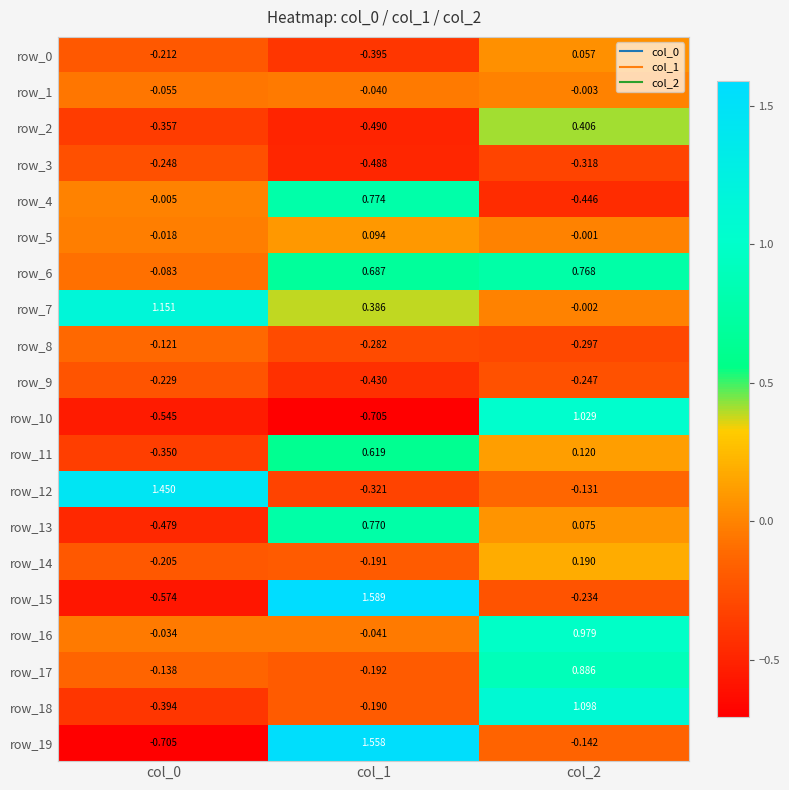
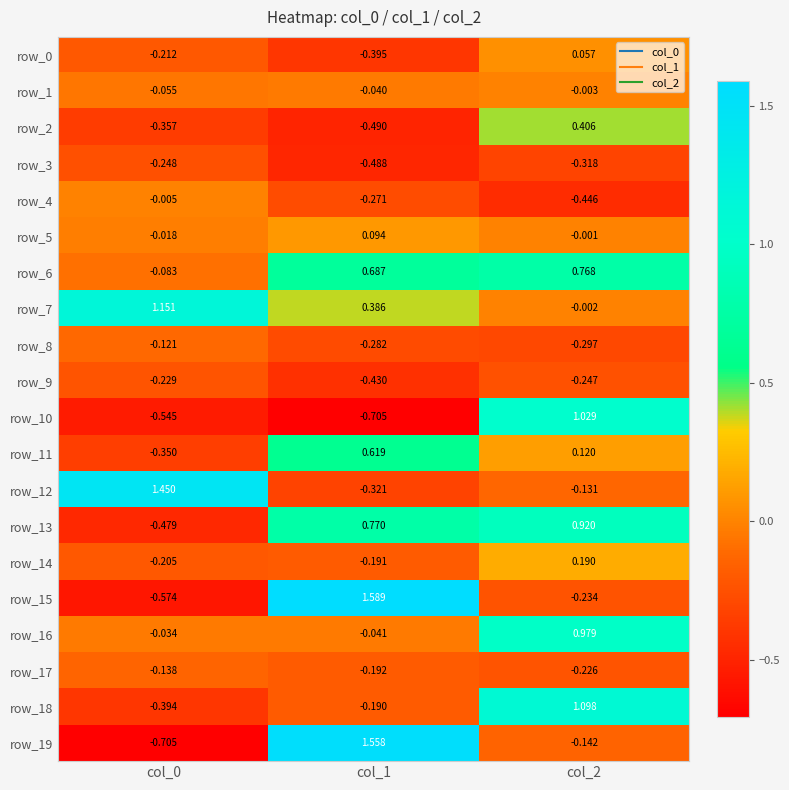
  {
    "row_0": {
      "col_0": -0.212,
      "col_1": -0.395,
      "col_2": 0.057
    },
    "row_1": {
      "col_0": -0.055,
      "col_1": -0.040,
      "col_2": -0.003
    },
    "row_2": {
      "col_0": -0.357,
      "col_1": -0.490,
      "col_2": 0.406
    },
    "row_3": {
      "col_0": -0.248,
      "col_1": -0.488,
      "col_2": -0.318
    },
    "row_4": {
      "col_0": -0.005,
-     "col_1": 0.774,
+     "col_1": -0.271,
      "col_2": -0.446
    },
    "row_5": {
      "col_0": -0.018,
      "col_1": 0.094,
      "col_2": -0.001
    },
    "row_6": {
      "col_0": -0.083,
      "col_1": 0.687,
      "col_2": 0.768
    },
    "row_7": {
      "col_0": 1.151,
      "col_1": 0.386,
      "col_2": -0.002
    },
    "row_8": {
      "col_0": -0.121,
      "col_1": -0.282,
      "col_2": -0.297
    },
    "row_9": {
      "col_0": -0.229,
      "col_1": -0.430,
      "col_2": -0.247
    },
    "row_10": {
      "col_0": -0.545,
      "col_1": -0.705,
      "col_2": 1.029
    },
    "row_11": {
      "col_0": -0.350,
      "col_1": 0.619,
      "col_2": 0.120
    },
    "row_12": {
      "col_0": 1.450,
      "col_1": -0.321,
      "col_2": -0.131
    },
    "row_13": {
      "col_0": -0.479,
      "col_1": 0.770,
-     "col_2": 0.075
+     "col_2": 0.920
    },
    "row_14": {
      "col_0": -0.205,
      "col_1": -0.191,
      "col_2": 0.190
    },
    "row_15": {
      "col_0": -0.574,
      "col_1": 1.589,
      "col_2": -0.234
    },
    "row_16": {
      "col_0": -0.034,
      "col_1": -0.041,
      "col_2": 0.979
    },
    "row_17": {
      "col_0": -0.138,
      "col_1": -0.192,
-     "col_2": 0.886
+     "col_2": -0.226
    },
    "row_18": {
      "col_0": -0.394,
      "col_1": -0.190,
      "col_2": 1.098
    },
    "row_19": {
      "col_0": -0.705,
      "col_1": 1.558,
      "col_2": -0.142
    }
  }
